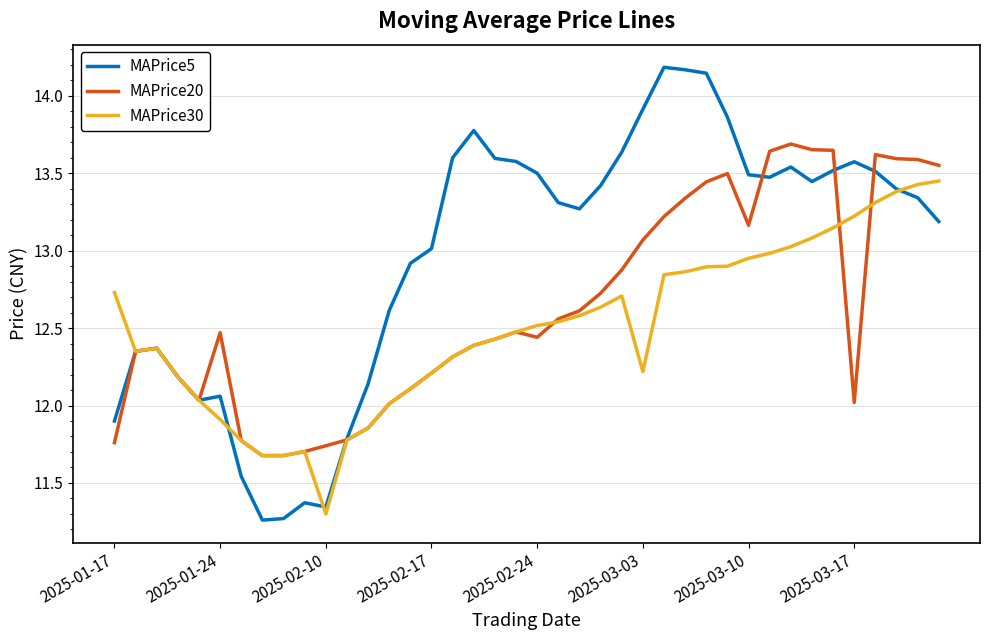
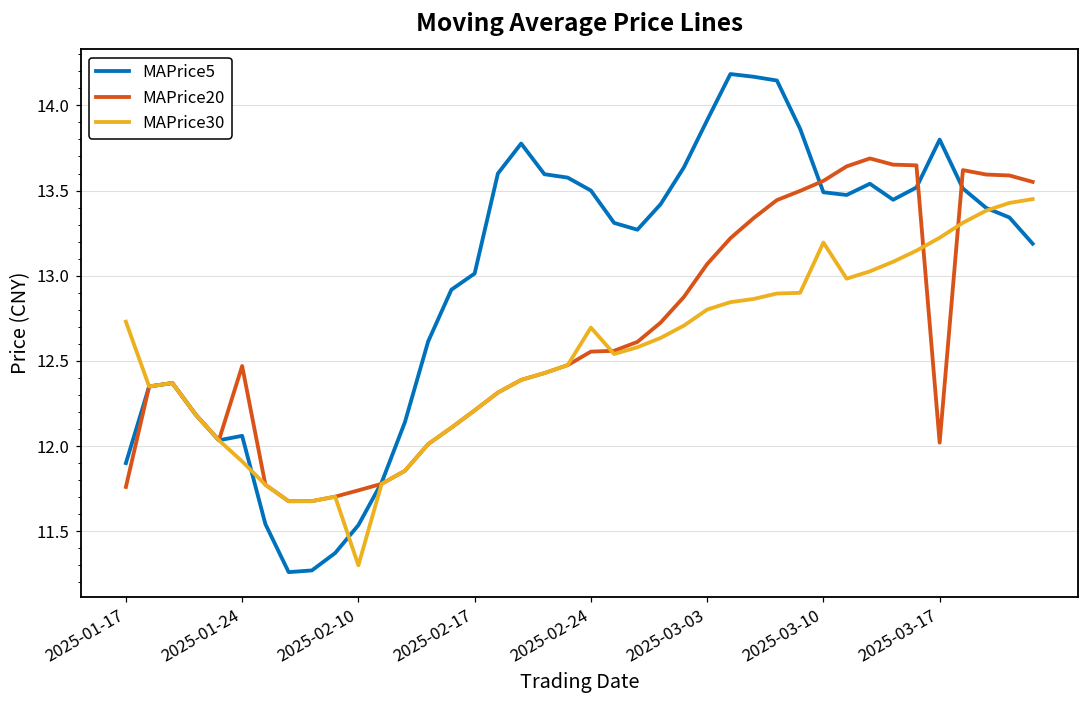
  {
    "MAPrice5": {
      "2025-01-17": 11.90,
      "2025-01-24": 12.06,
-     "2025-02-10": 11.35,
+     "2025-02-10": 11.54,
      "2025-02-17": 13.01,
      "2025-02-24": 13.50,
      "2025-03-03": 13.91,
      "2025-03-10": 13.49,
-     "2025-03-17": 13.57
+     "2025-03-17": 13.80
    },
    "MAPrice20": {
      "2025-01-17": 11.76,
      "2025-01-24": 12.47,
      "2025-02-10": 11.74,
-     "2025-02-24": 12.44,
+     "2025-02-24": 12.55,
      "2025-03-03": 13.07,
-     "2025-03-10": 13.16,
+     "2025-03-10": 13.56,
      "2025-03-17": 12.02
    },
    "MAPrice30": {
      "2025-01-17": 12.73,
      "2025-01-24": 11.91,
      "2025-02-10": 11.30,
-     "2025-02-24": 12.52,
-     "2025-03-03": 12.22,
-     "2025-03-10": 12.95,
+     "2025-02-24": 12.70,
+     "2025-03-03": 12.80,
+     "2025-03-10": 13.19,
      "2025-03-17": 13.22
    }
  }
